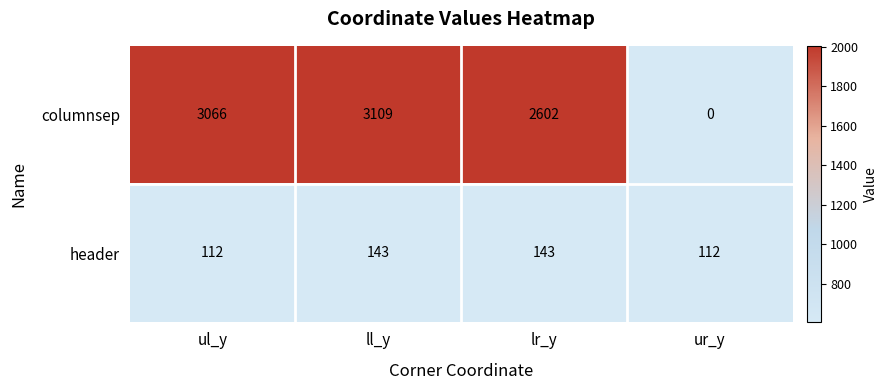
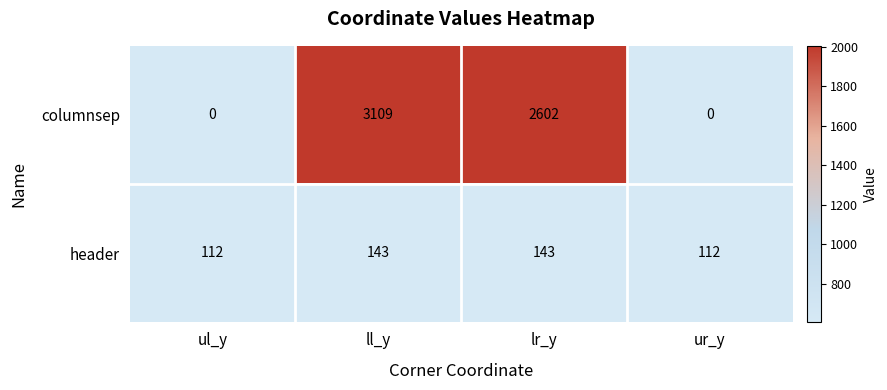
  {
    "columnsep": {
-     "ul_y": 3066,
+     "ul_y": 0,
      "ll_y": 3109,
      "lr_y": 2602,
      "ur_y": 0
    },
    "header": {
      "ul_y": 112,
      "ll_y": 143,
      "lr_y": 143,
      "ur_y": 112
    }
  }
